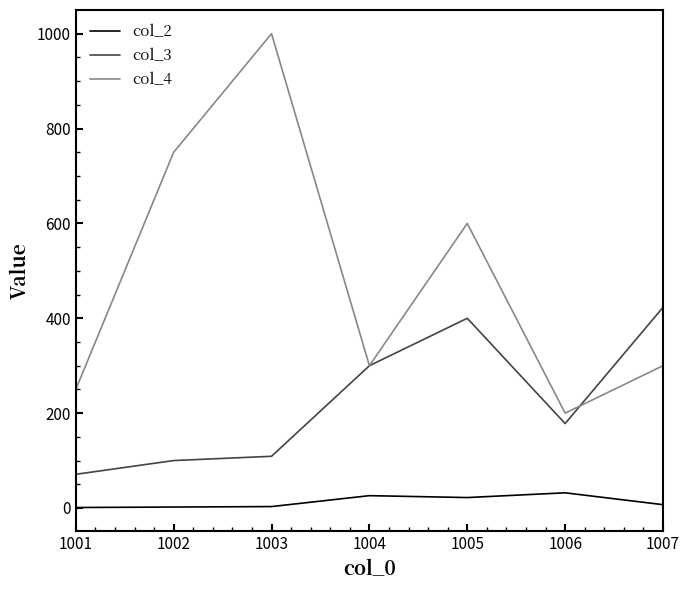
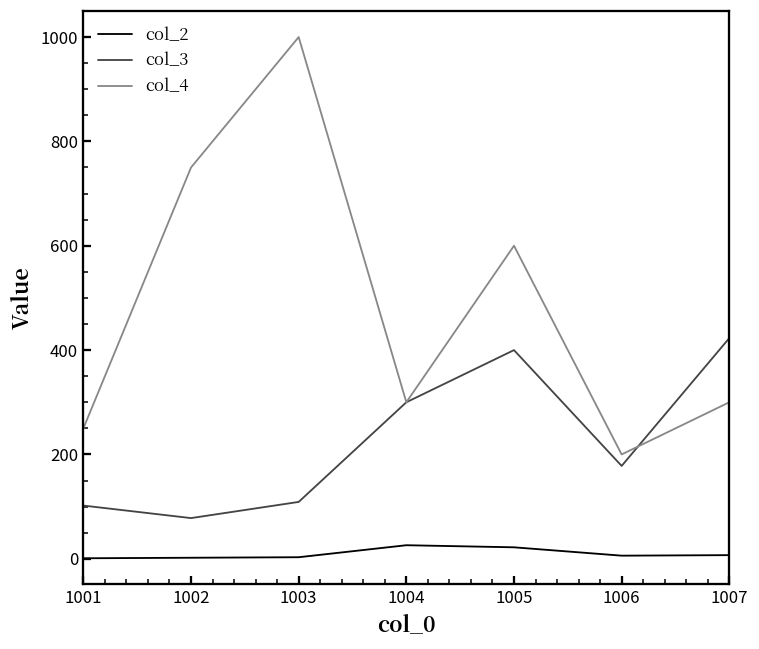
  {
    "col_2": {
      "1001": 0,
      "1002": 0,
      "1003": 0,
      "1004": 30,
      "1005": 20,
-     "1006": 30,
+     "1006": 10,
      "1007": 10
    },
    "col_3": {
-     "1001": 70,
-     "1002": 100,
+     "1001": 100,
+     "1002": 80,
      "1003": 110,
      "1005": 400,
      "1006": 180,
      "1007": 420
    },
    "col_4": {
      "1001": 250,
      "1002": 750,
      "1003": 1000,
      "1005": 600,
      "1006": 200,
      "1007": 300
    }
  }
